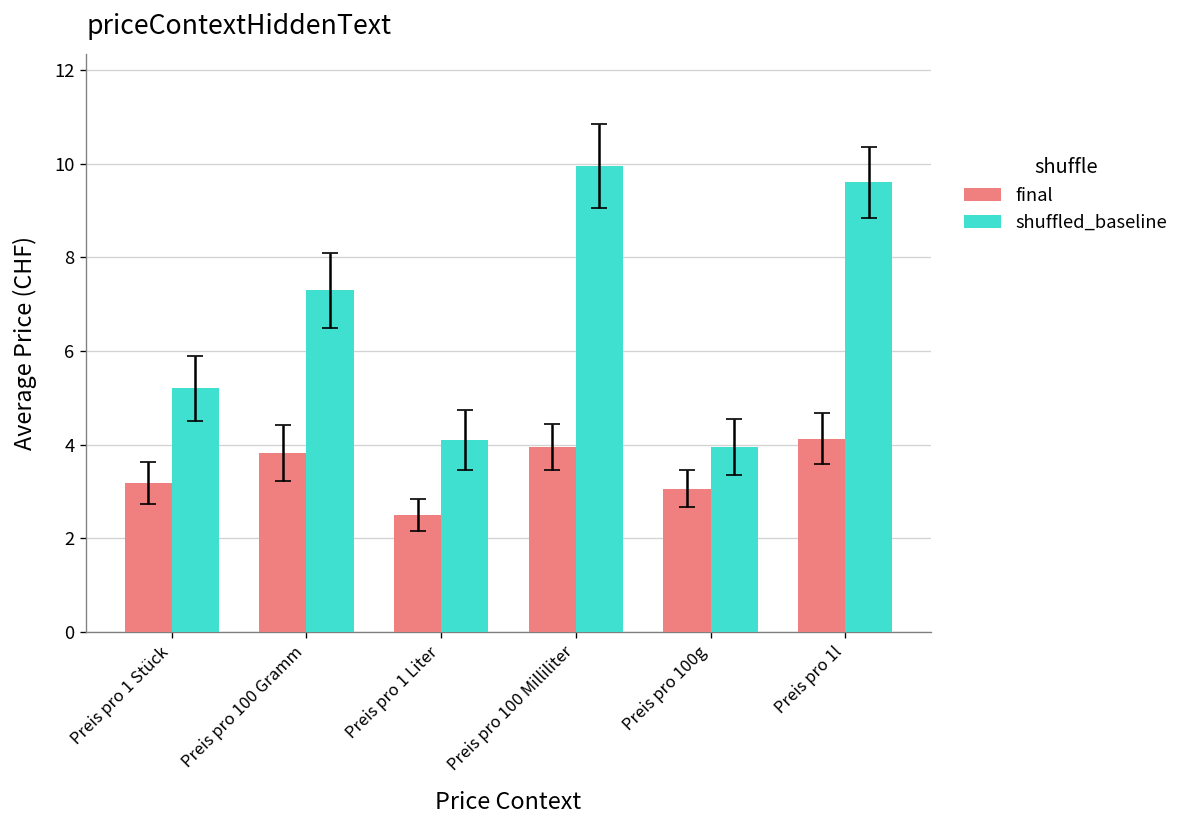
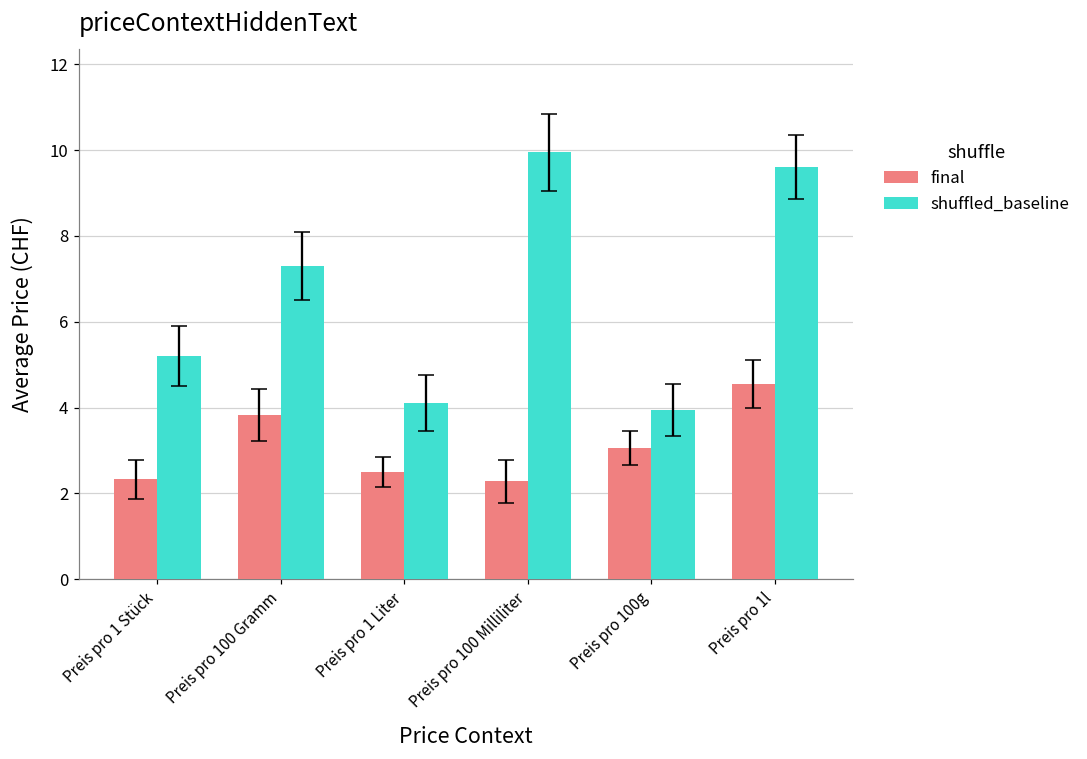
  {
    "final": {
-     "Preis pro 1 Stück": 3.2,
+     "Preis pro 1 Stück": 2.3,
      "Preis pro 100 Gramm": 3.8,
      "Preis pro 1 Liter": 2.5,
-     "Preis pro 100 Milliliter": 4.0,
+     "Preis pro 100 Milliliter": 2.3,
      "Preis pro 100g": 3.1,
-     "Preis pro 1l": 4.1
+     "Preis pro 1l": 4.6
    },
    "shuffled_baseline": {
      "Preis pro 1 Stück": 5.2,
      "Preis pro 100 Gramm": 7.3,
      "Preis pro 1 Liter": 4.1,
      "Preis pro 100 Milliliter": 10.0,
      "Preis pro 100g": 4.0,
      "Preis pro 1l": 9.6
    }
  }
